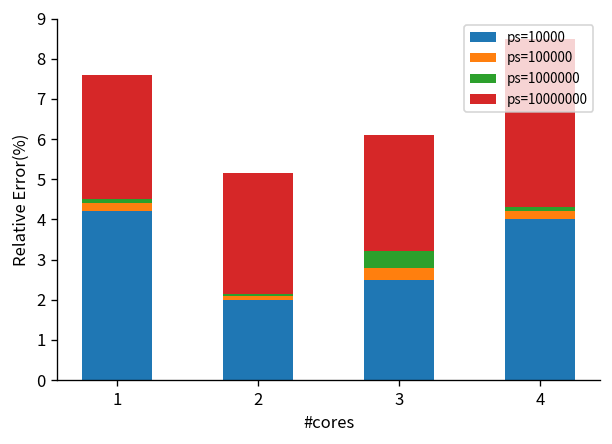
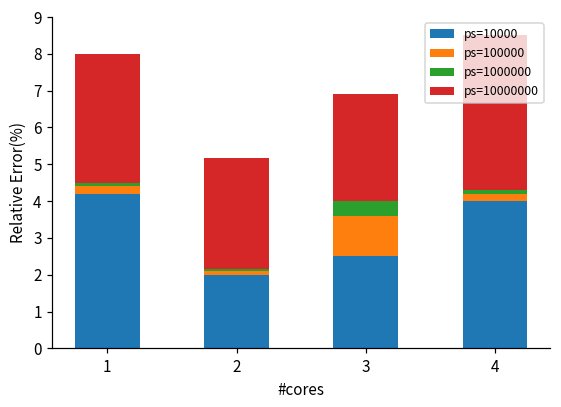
  {
    "ps=10000": {
      "1": 4.2,
      "2": 2.0,
      "3": 2.5,
      "4": 4.0
    },
    "ps=100000": {
      "1": 0.2,
      "2": 0.1,
-     "3": 0.3,
+     "3": 1.1,
      "4": 0.2
    },
    "ps=1000000": {
      "1": 0.1,
      "3": 0.4,
      "4": 0.1
    },
    "ps=10000000": {
-     "1": 3.1,
+     "1": 3.5,
      "2": 3.0,
      "3": 2.9
    }
  }
